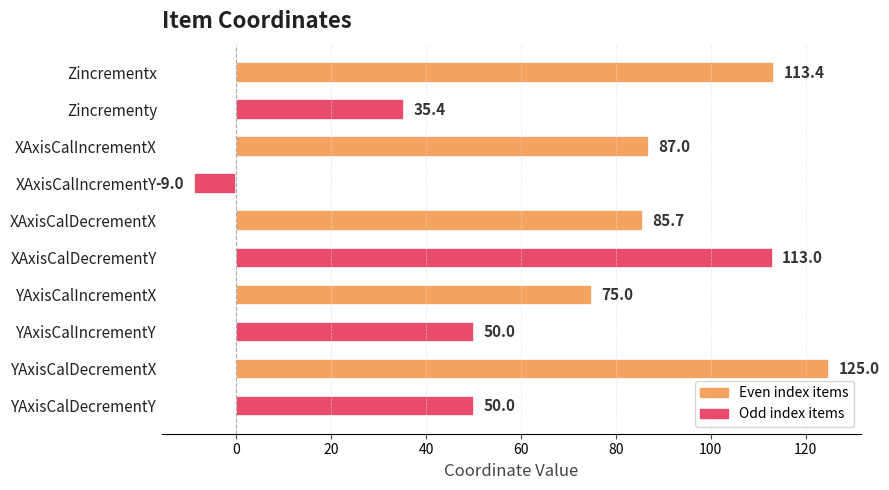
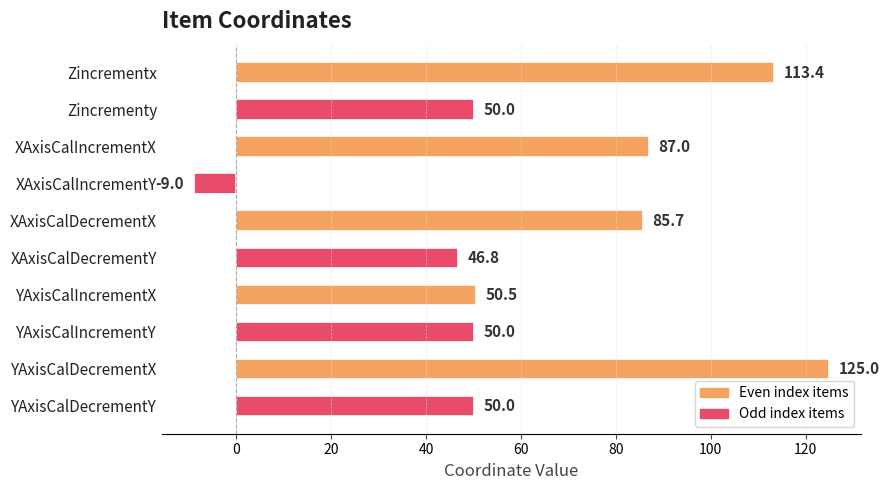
  {
    "Zincrementx": 113.4,
-   "Zincrementy": 35.4,
+   "Zincrementy": 50.0,
    "XAxisCalIncrementX": 87.0,
    "XAxisCalIncrementY": -9.0,
    "XAxisCalDecrementX": 85.7,
-   "XAxisCalDecrementY": 113.0,
-   "YAxisCalIncrementX": 75.0,
+   "XAxisCalDecrementY": 46.8,
+   "YAxisCalIncrementX": 50.5,
    "YAxisCalIncrementY": 50.0,
    "YAxisCalDecrementX": 125.0,
    "YAxisCalDecrementY": 50.0
  }
